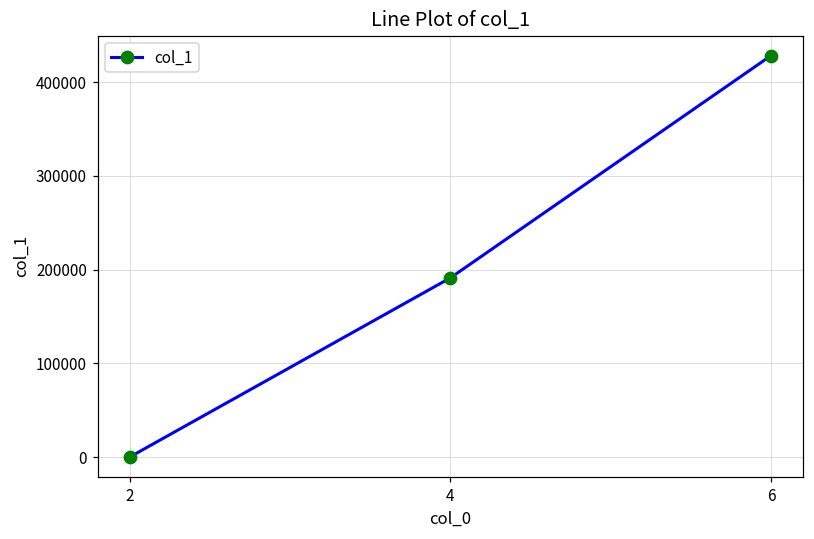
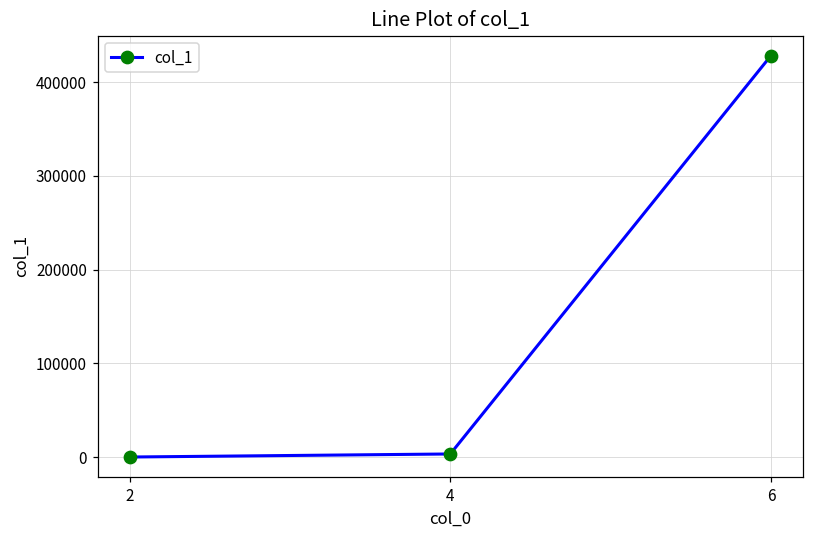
  {
    "2": 0,
-   "4": 190000,
+   "4": 0,
    "6": 430000
  }
